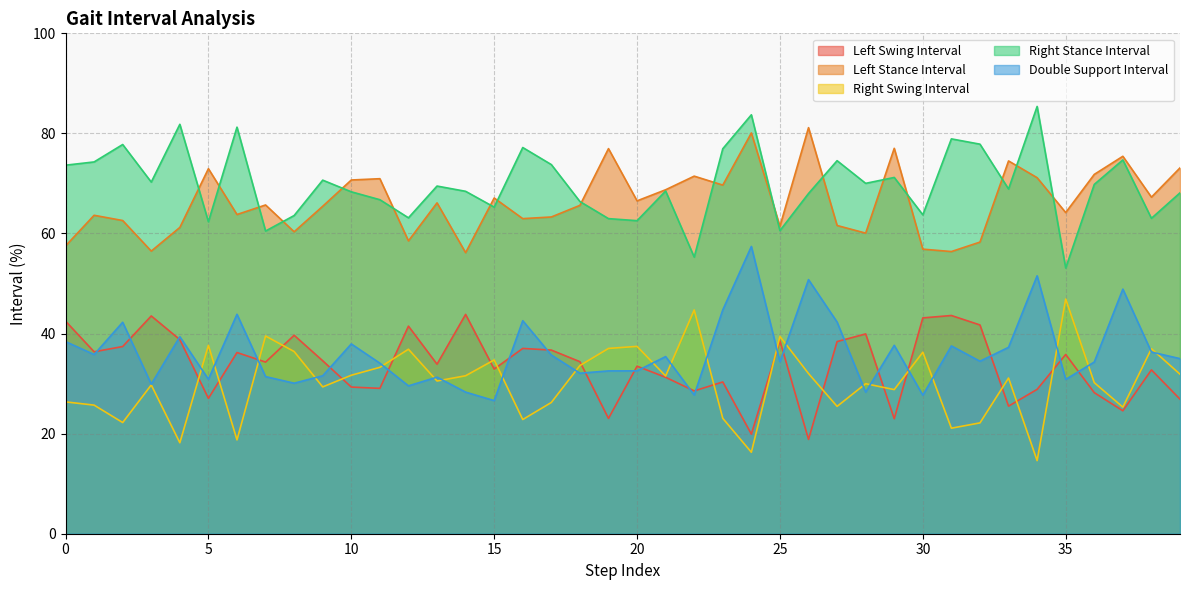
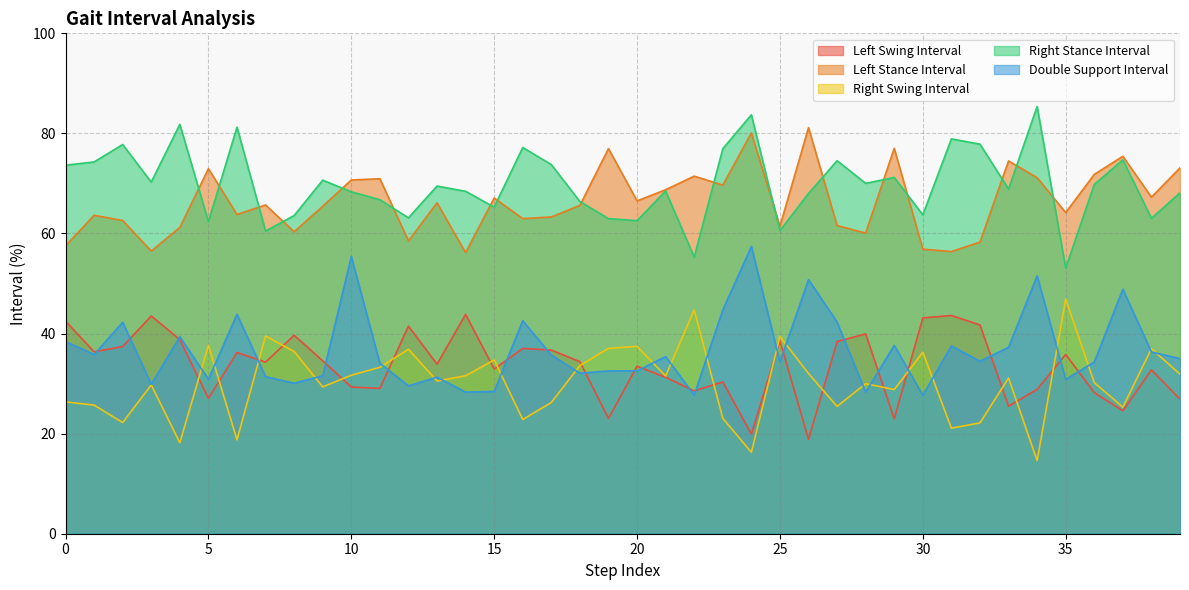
  {
    "Right Stance Interval": {
      "0": 74,
      "5": 62,
      "10": 68,
      "15": 65,
      "20": 63,
      "25": 61,
      "30": 64,
      "35": 53
    },
    "Double Support Interval": {
      "0": 38,
      "5": 31,
-     "10": 38,
-     "15": 27,
+     "10": 55,
+     "15": 28,
      "20": 33,
      "25": 34,
      "30": 28,
      "35": 31
    }
  }
